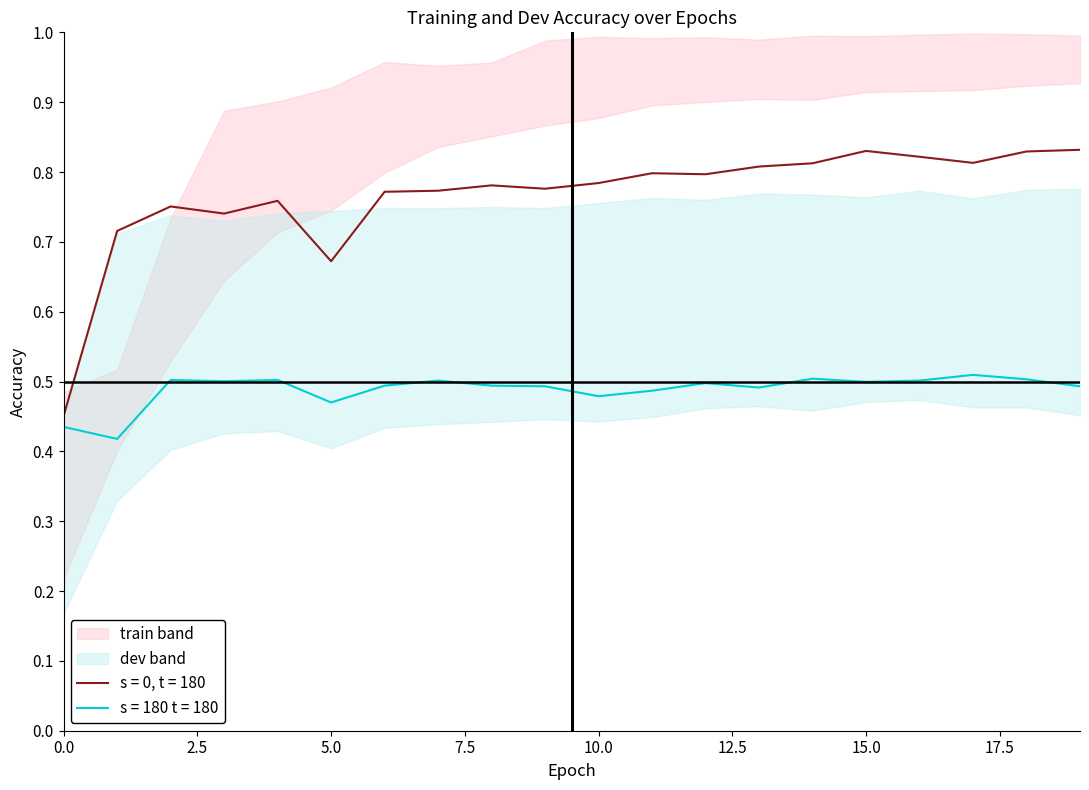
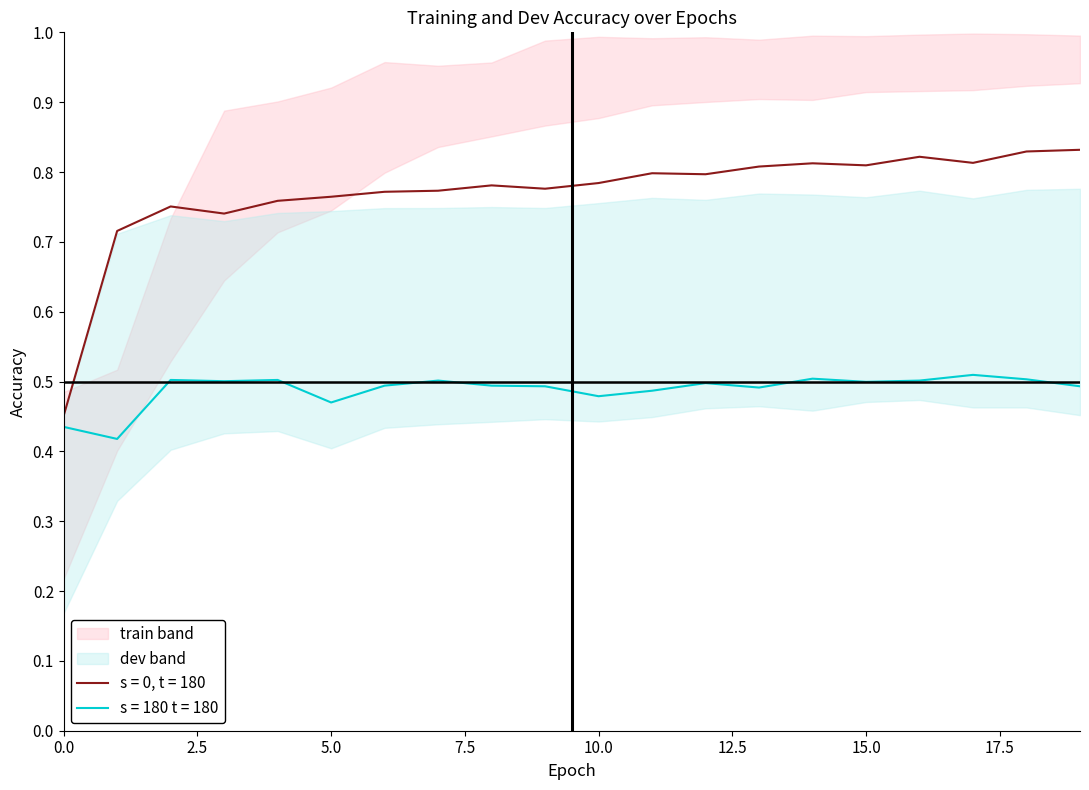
  {
    "s = 0, t = 180": {
-     "5.0": 0.67,
+     "5.0": 0.76,
      "10.0": 0.78,
-     "15.0": 0.83
+     "15.0": 0.81
    },
    "s = 180 t = 180": {
      "0.0": 0.44,
      "5.0": 0.47,
      "10.0": 0.48,
      "15.0": 0.50
    }
  }
